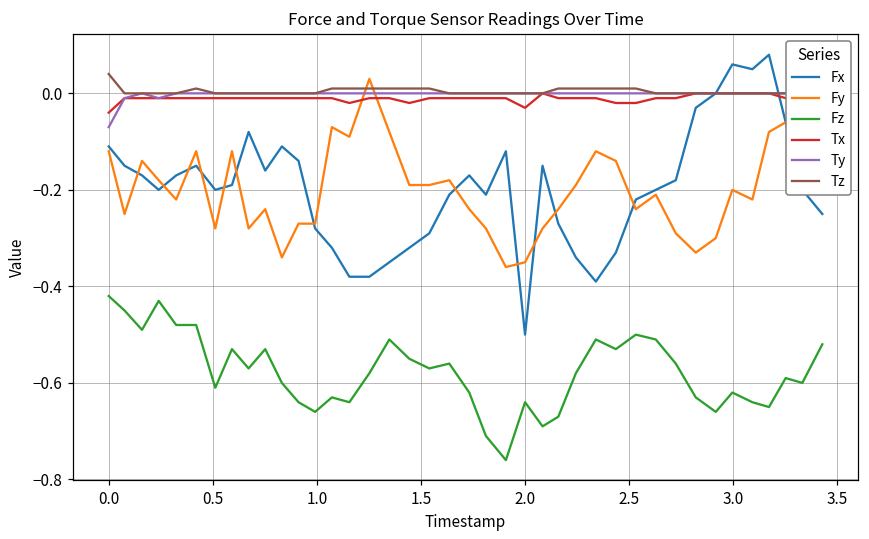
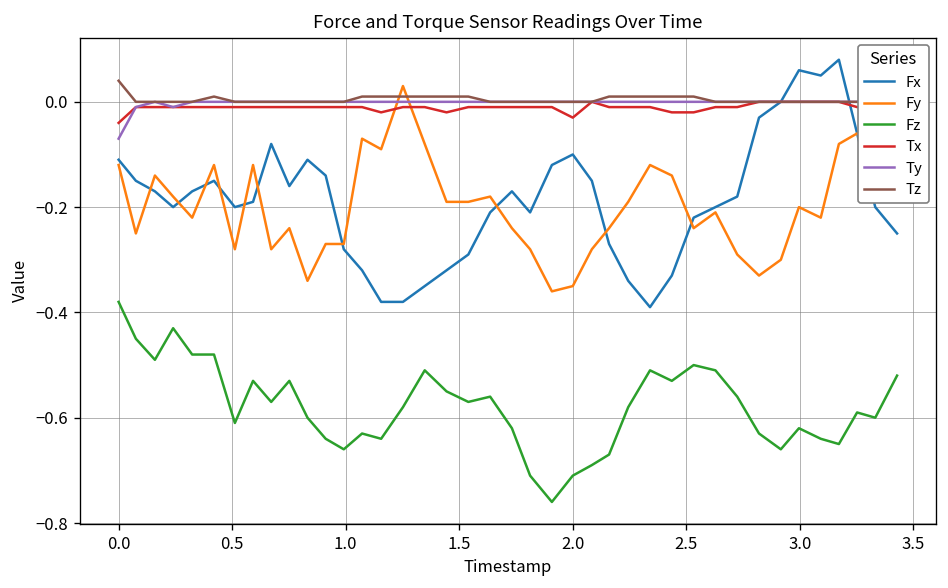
  {
    "Fx": {
      "0.0": -0.11,
-     "2.0": -0.5
+     "2.0": -0.1
    },
    "Fy": {
      "0.0": -0.12,
      "2.0": -0.35
    },
    "Fz": {
-     "0.0": -0.42,
-     "2.0": -0.64
+     "0.0": -0.38,
+     "2.0": -0.71
    },
    "Tx": {
      "0.0": -0.04,
      "2.0": -0.03
    },
    "Ty": {
      "0.0": -0.07
    },
    "Tz": {
      "0.0": 0.04
    }
  }
